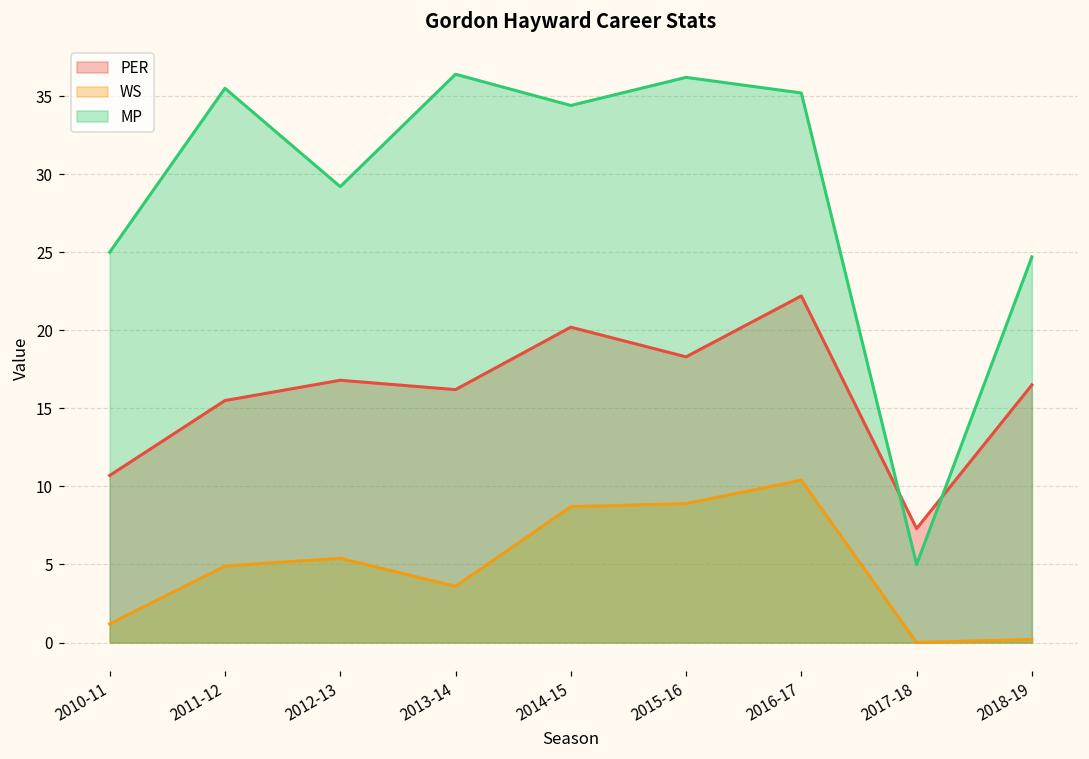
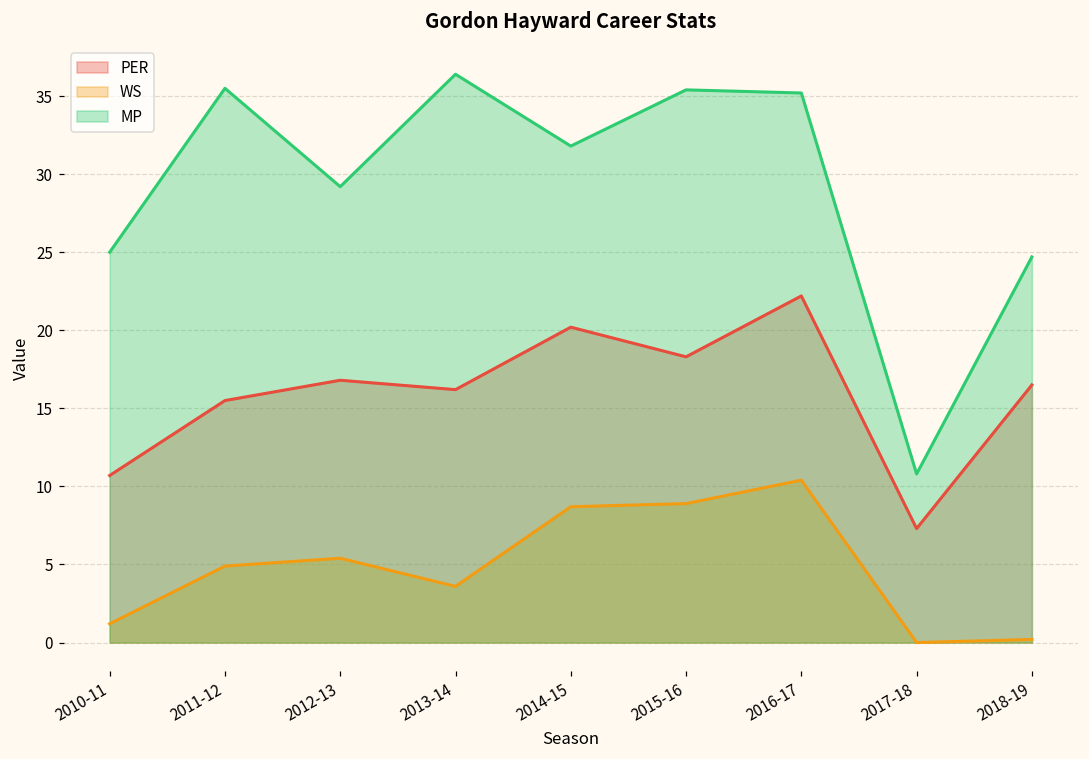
  {
    "MP": {
      "2010-11": 25.0,
      "2011-12": 35.5,
      "2012-13": 29.2,
      "2013-14": 36.4,
-     "2014-15": 34.4,
-     "2015-16": 36.2,
+     "2014-15": 31.8,
+     "2015-16": 35.4,
      "2016-17": 35.2,
-     "2017-18": 5.0,
+     "2017-18": 10.8,
      "2018-19": 24.7
    }
  }
